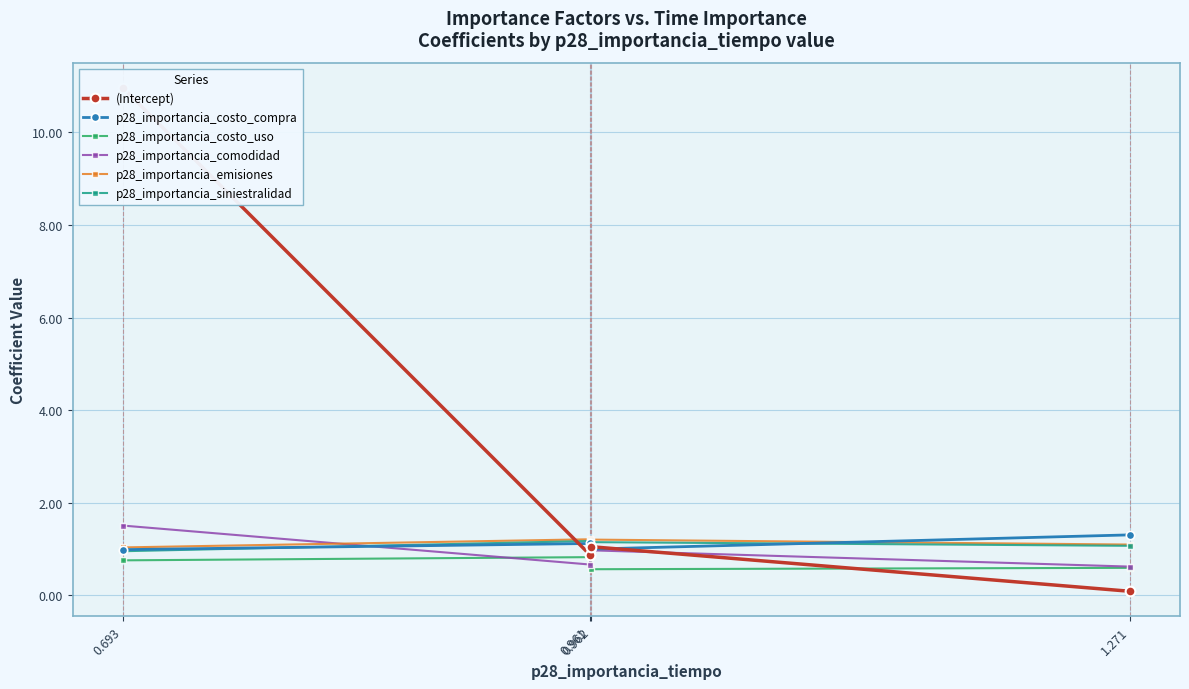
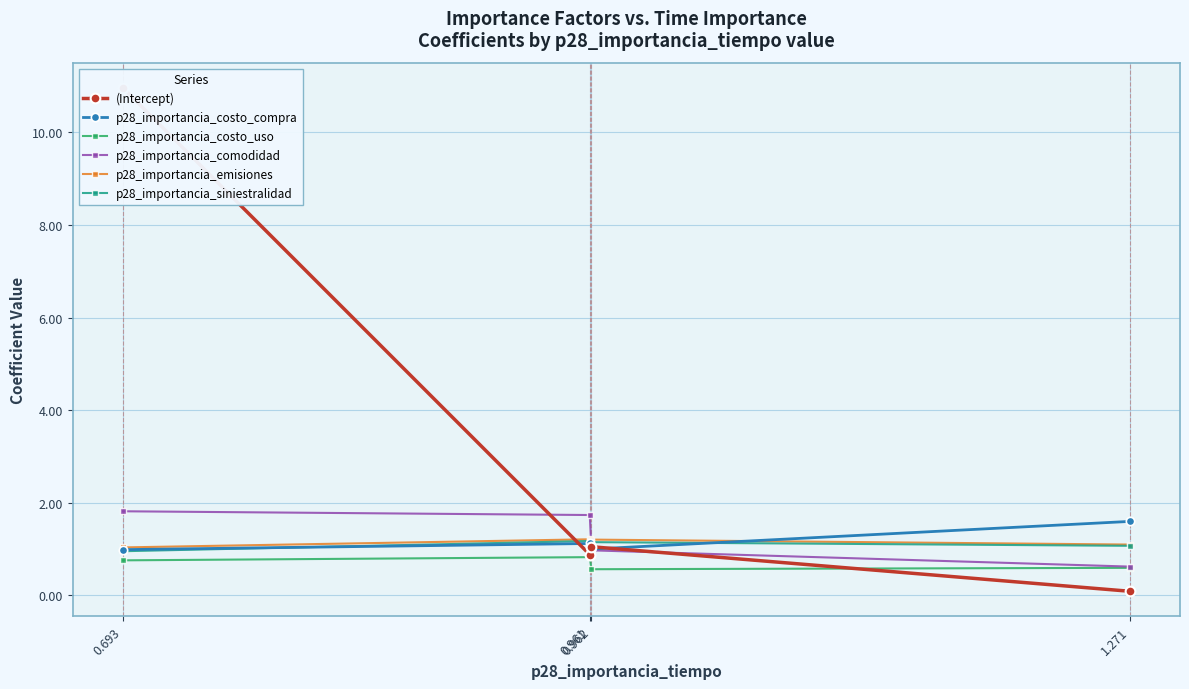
  {
    "(Intercept)": {
      "1.271": 0.1
    },
    "p28_importancia_costo_compra": {
-     "1.271": 1.3
+     "1.271": 1.6
    },
    "p28_importancia_comodidad": {
-     "0.693": 1.5,
-     "0.961": 0.7
+     "0.693": 1.8,
+     "0.961": 1.7
    }
  }
